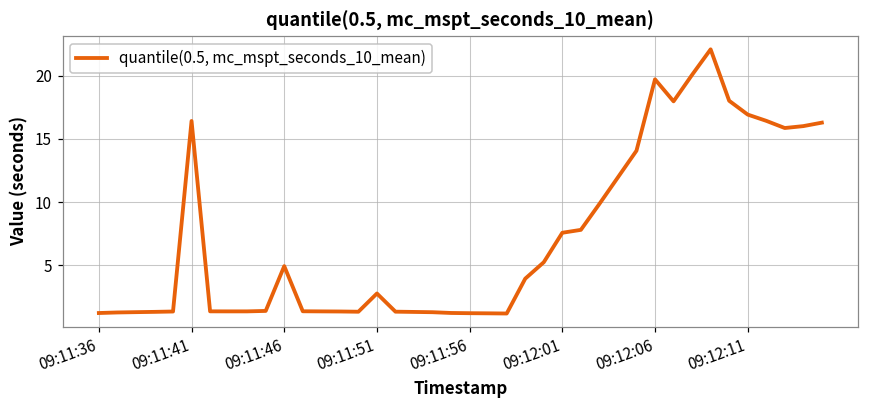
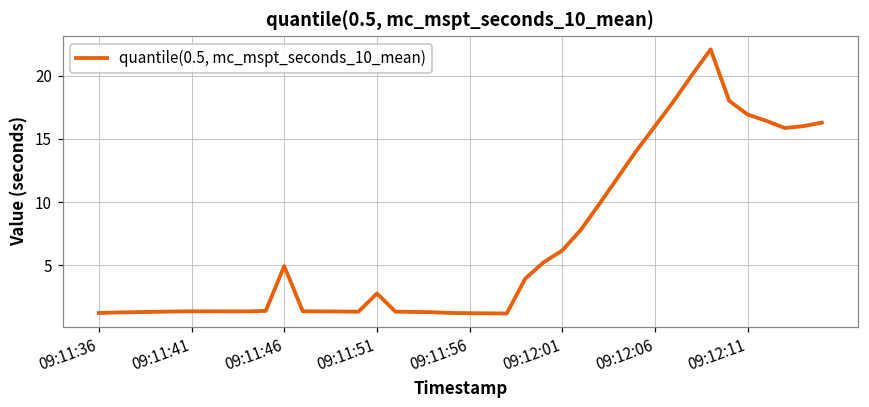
  {
    "09:11:36": 1.2,
-   "09:11:41": 16.4,
+   "09:11:41": 1.4,
    "09:11:46": 4.9,
    "09:11:51": 2.8,
    "09:11:56": 1.2,
-   "09:12:01": 7.6,
-   "09:12:06": 19.7,
+   "09:12:01": 6.2,
+   "09:12:06": 16.0,
    "09:12:11": 16.9
  }
